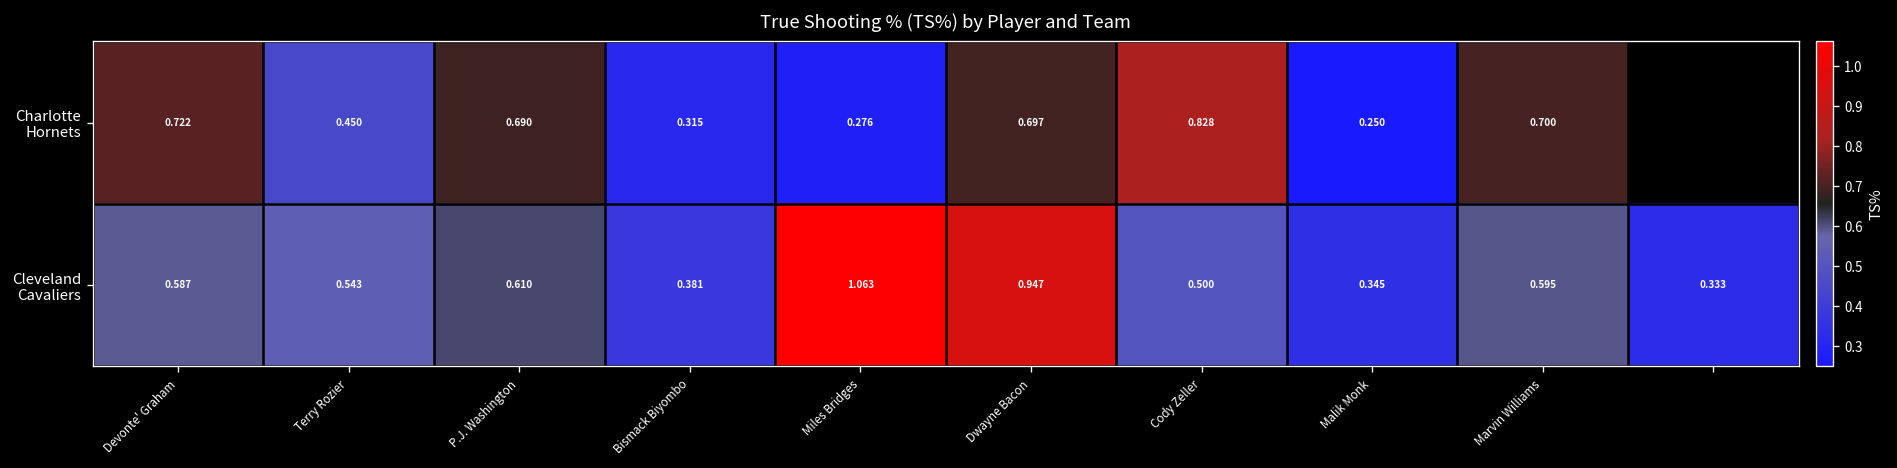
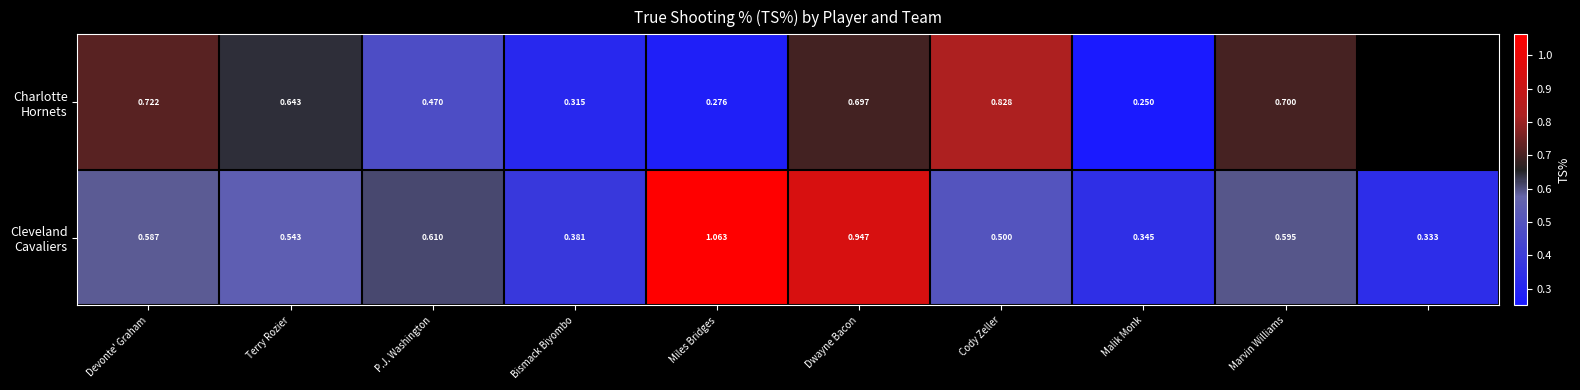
  {
    "Charlotte Hornets": {
      "Devonte' Graham": 0.722,
-     "Terry Rozier": 0.450,
-     "P.J. Washington": 0.690,
+     "Terry Rozier": 0.643,
+     "P.J. Washington": 0.470,
      "Bismack Biyombo": 0.315,
      "Miles Bridges": 0.276,
      "Dwayne Bacon": 0.697,
      "Cody Zeller": 0.828,
      "Malik Monk": 0.250,
      "Marvin Williams": 0.700
    },
    "Cleveland Cavaliers": {
      "Devonte' Graham": 0.587,
      "Terry Rozier": 0.543,
      "P.J. Washington": 0.610,
      "Bismack Biyombo": 0.381,
      "Miles Bridges": 1.063,
      "Dwayne Bacon": 0.947,
      "Cody Zeller": 0.500,
      "Malik Monk": 0.345,
      "Marvin Williams": 0.595
    }
  }
